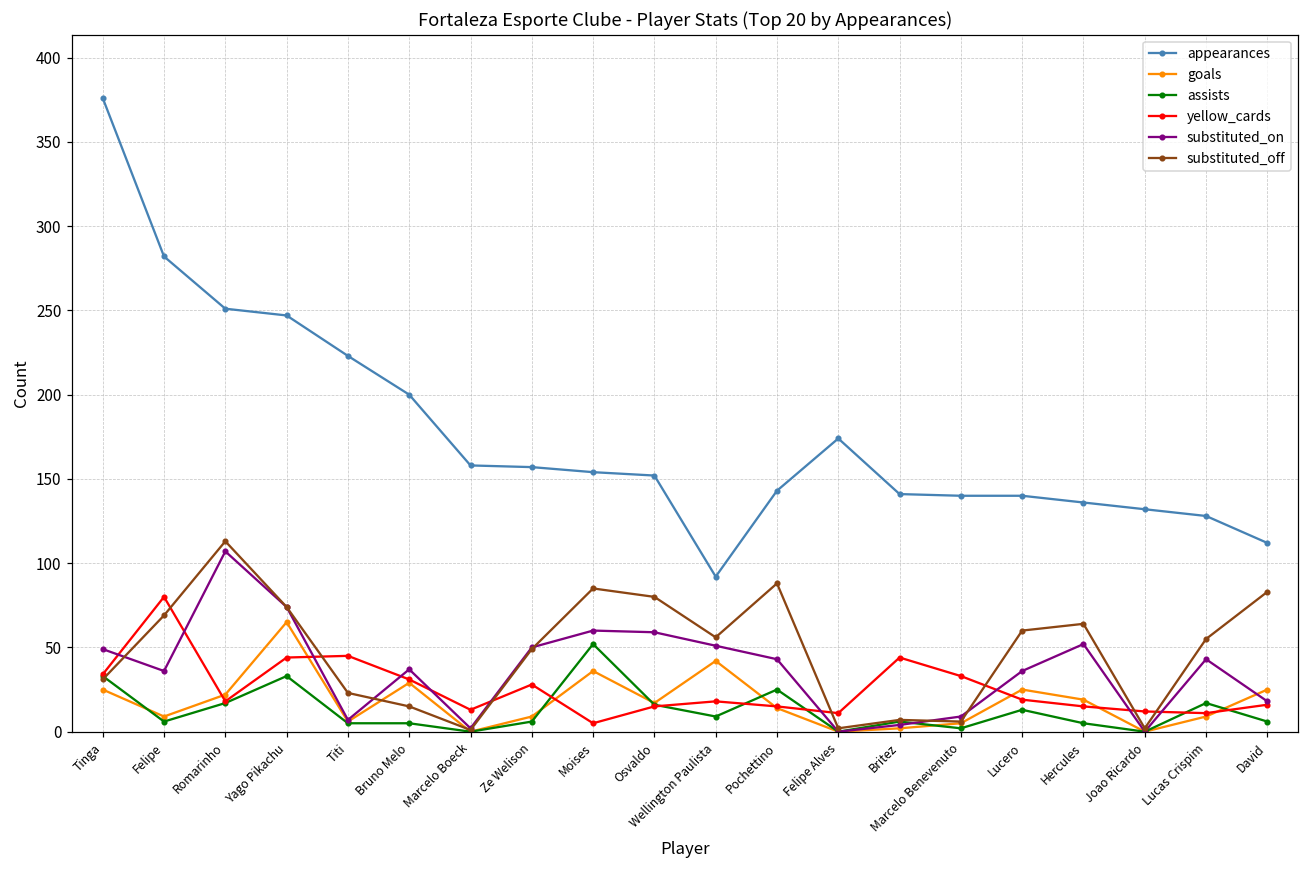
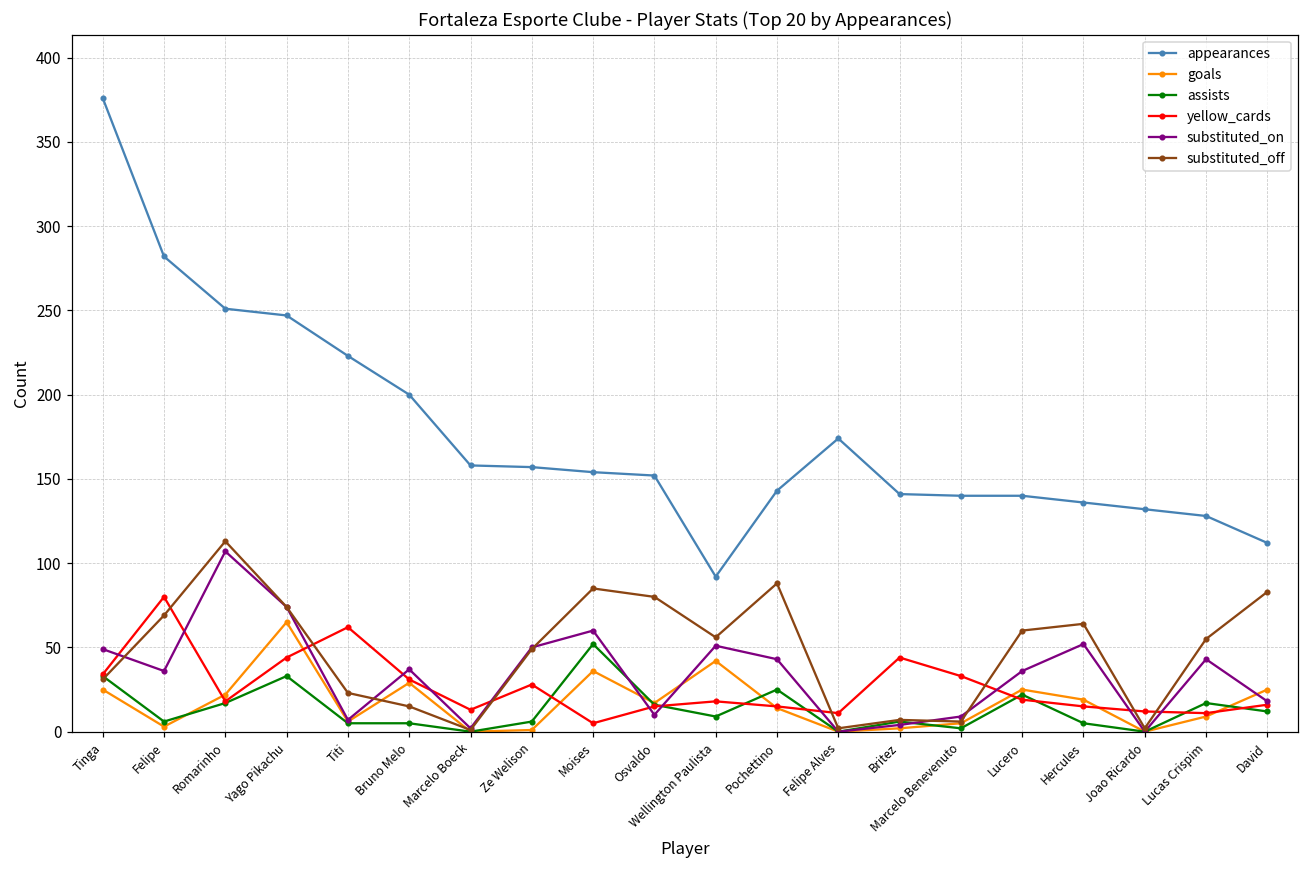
  {
    "appearances": {
      "Tinga": 376,
      "Felipe": 282,
      "Romarinho": 251,
      "Yago Pikachu": 247,
      "Titi": 223,
      "Bruno Melo": 200,
      "Marcelo Boeck": 158,
      "Ze Welison": 157,
      "Moises": 154,
      "Osvaldo": 152,
      "Wellington Paulista": 92,
      "Pochettino": 143,
      "Felipe Alves": 174,
      "Britez": 141,
      "Marcelo Benevenuto": 140,
      "Lucero": 140,
      "Hercules": 136,
      "Joao Ricardo": 132,
      "Lucas Crispim": 128,
      "David": 112
    },
    "goals": {
      "Tinga": 25,
-     "Felipe": 9,
+     "Felipe": 3,
      "Romarinho": 22,
      "Yago Pikachu": 65,
      "Bruno Melo": 29,
-     "Ze Welison": 9,
+     "Ze Welison": 1,
      "Moises": 36,
      "Wellington Paulista": 42,
      "Britez": 2,
      "Lucero": 25,
      "Hercules": 19,
      "Lucas Crispim": 9,
      "David": 25
    },
    "assists": {
      "Felipe": 6,
      "Yago Pikachu": 33,
      "Bruno Melo": 5,
      "Ze Welison": 6,
      "Moises": 52,
      "Wellington Paulista": 9,
      "Pochettino": 25,
      "Marcelo Benevenuto": 2,
-     "Lucero": 13,
+     "Lucero": 22,
      "Hercules": 5,
      "Lucas Crispim": 17,
-     "David": 6
+     "David": 12
    },
    "yellow_cards": {
      "Felipe": 80,
      "Yago Pikachu": 44,
-     "Titi": 45,
+     "Titi": 62,
      "Bruno Melo": 31,
      "Marcelo Boeck": 13,
      "Ze Welison": 28,
      "Moises": 5,
      "Wellington Paulista": 18,
      "Felipe Alves": 11,
      "Britez": 44,
      "Marcelo Benevenuto": 33,
      "Lucero": 19,
      "Hercules": 15,
      "Joao Ricardo": 12,
      "Lucas Crispim": 11,
      "David": 16
    },
    "substituted_on": {
      "Tinga": 49,
      "Felipe": 36,
      "Romarinho": 107,
      "Bruno Melo": 37,
      "Moises": 60,
-     "Osvaldo": 59,
+     "Osvaldo": 10,
      "Wellington Paulista": 51,
      "Pochettino": 43,
      "Britez": 4,
      "Marcelo Benevenuto": 9,
      "Lucero": 36,
      "Hercules": 52,
      "Lucas Crispim": 43,
      "David": 18
    },
    "substituted_off": {
      "Tinga": 31,
      "Felipe": 69,
      "Romarinho": 113,
      "Titi": 23,
      "Bruno Melo": 15,
      "Moises": 85,
      "Osvaldo": 80,
      "Wellington Paulista": 56,
      "Pochettino": 88,
      "Felipe Alves": 2,
      "Lucero": 60,
      "Hercules": 64,
      "Joao Ricardo": 2,
      "Lucas Crispim": 55,
      "David": 83
    }
  }
